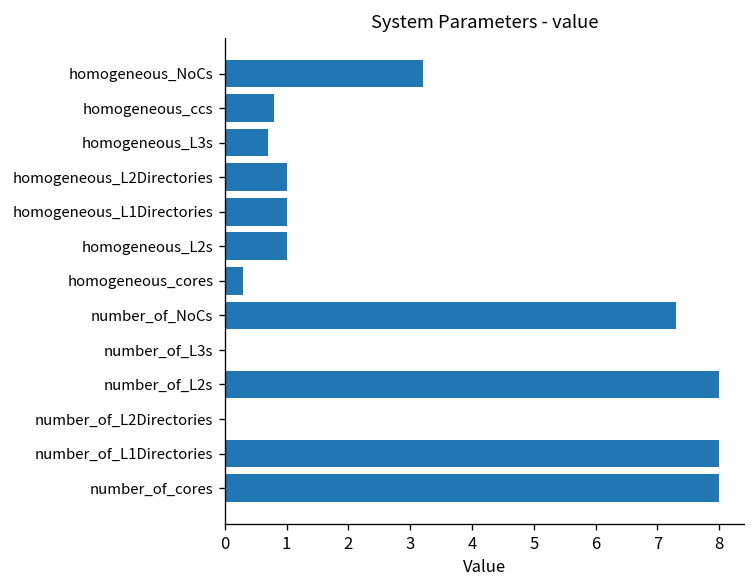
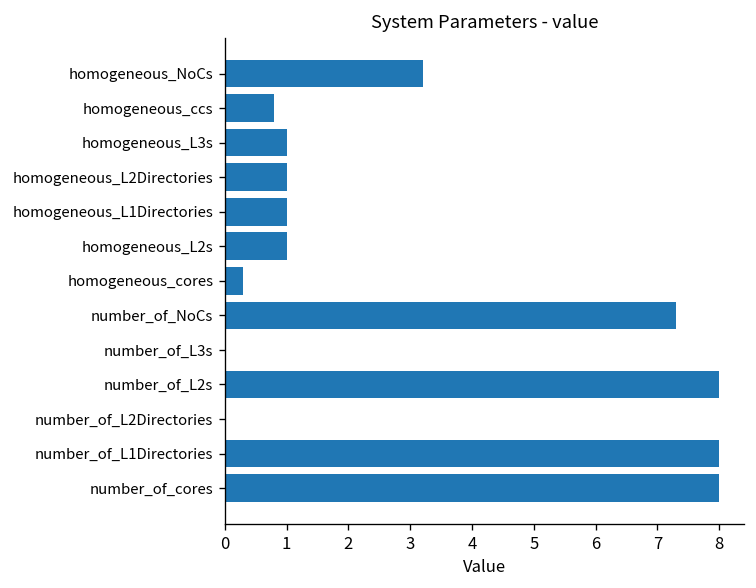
  {
    "homogeneous_NoCs": 3.2,
    "homogeneous_ccs": 0.8,
-   "homogeneous_L3s": 0.7,
+   "homogeneous_L3s": 1.0,
    "homogeneous_L2Directories": 1.0,
    "homogeneous_L1Directories": 1.0,
    "homogeneous_L2s": 1.0,
    "homogeneous_cores": 0.3,
    "number_of_NoCs": 7.3,
    "number_of_L3s": 0.0,
    "number_of_L2s": 8.0,
    "number_of_L2Directories": 0.0,
    "number_of_L1Directories": 8.0,
    "number_of_cores": 8.0
  }
